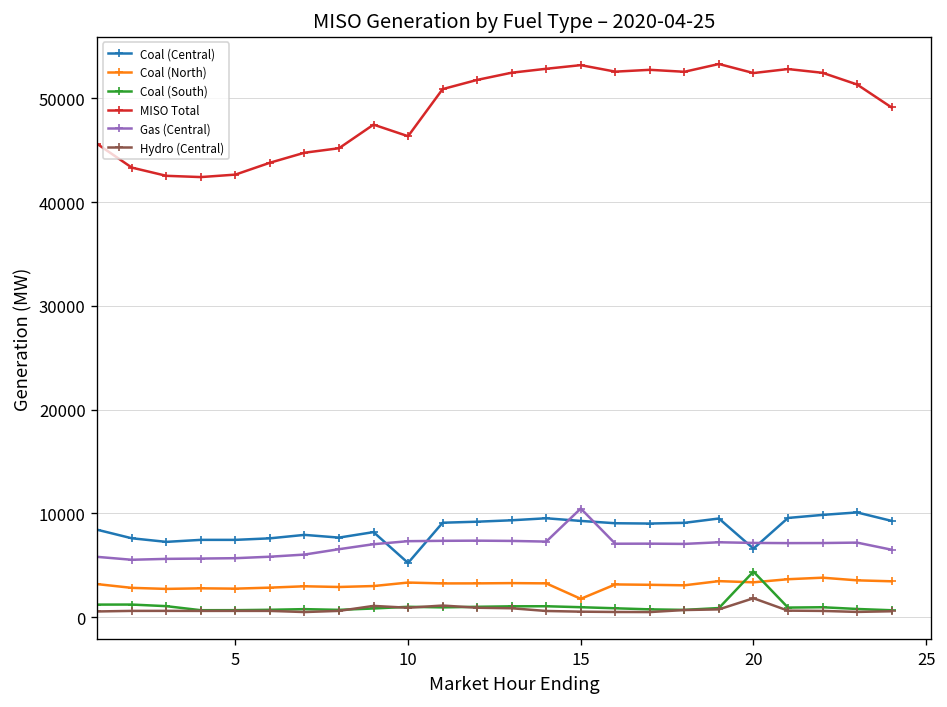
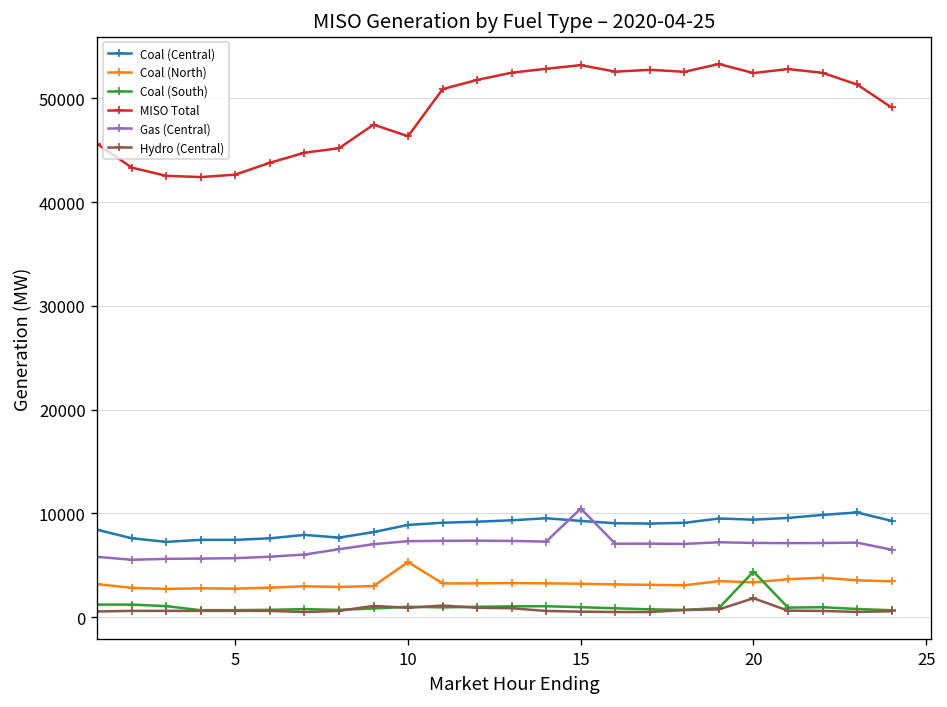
  {
    "Coal (Central)": {
      "5": 7000,
-     "10": 5000,
+     "10": 9000,
      "15": 9000,
-     "20": 7000
+     "20": 9000
    },
    "Coal (North)": {
      "5": 3000,
-     "10": 3000,
-     "15": 2000,
+     "10": 5000,
+     "15": 3000,
      "20": 3000
    },
    "Coal (South)": {
      "15": 1000,
      "20": 4000
    },
    "MISO Total": {
      "5": 43000,
      "10": 46000,
      "15": 53000,
      "20": 52000
    },
    "Gas (Central)": {
      "5": 6000,
      "10": 7000,
      "15": 10000,
      "20": 7000
    },
    "Hydro (Central)": {
      "15": 1000,
      "20": 2000
    }
  }
